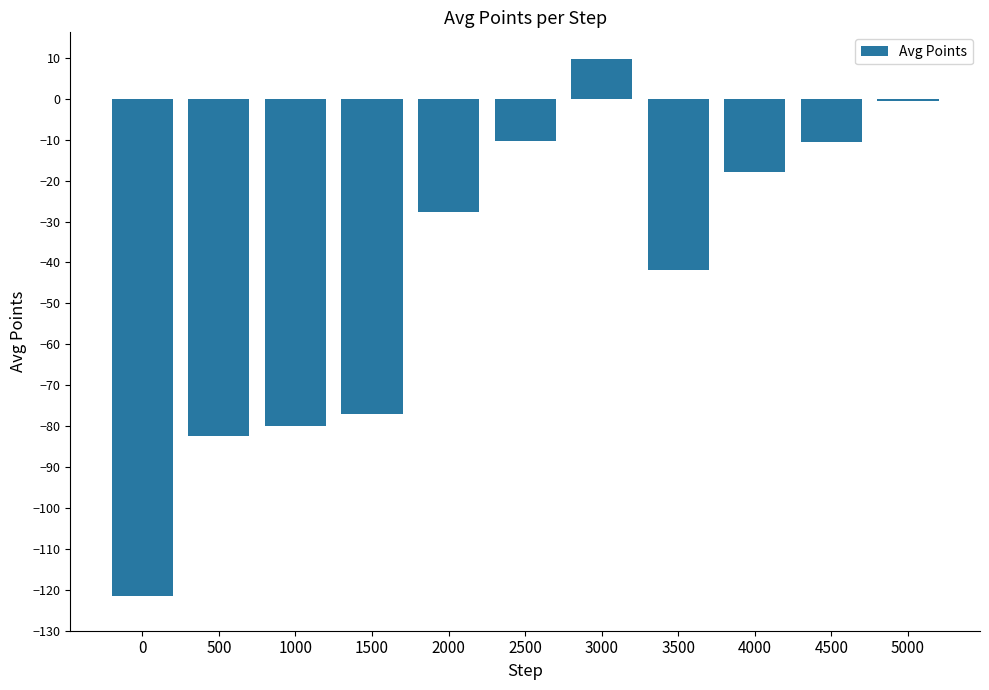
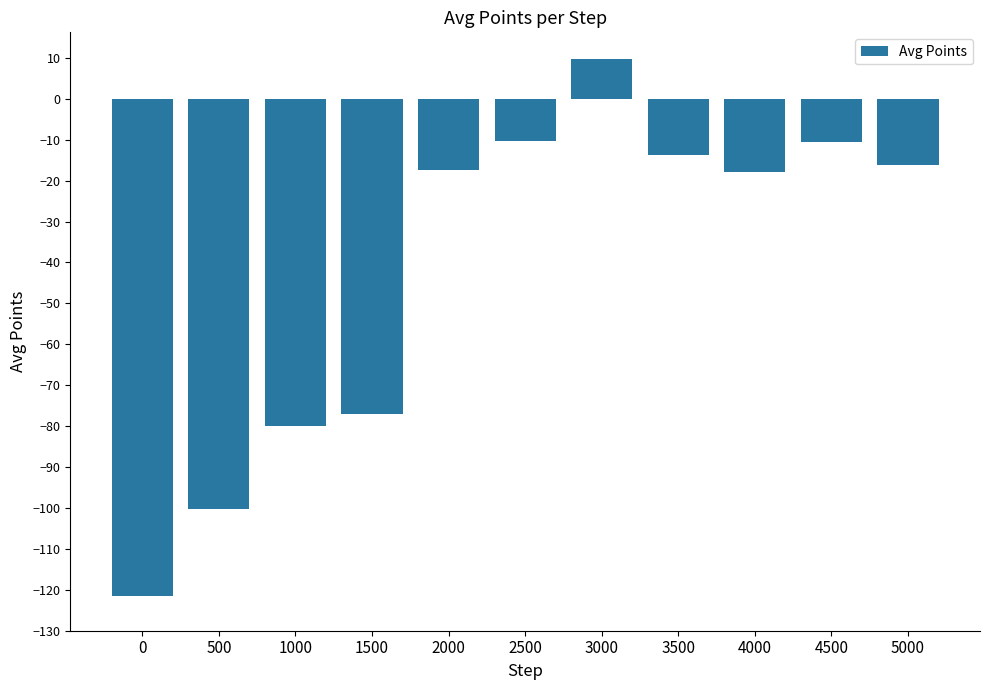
  {
    "0": -121,
-   "500": -83,
+   "500": -100,
    "1000": -80,
    "1500": -77,
-   "2000": -28,
+   "2000": -17,
    "2500": -10,
    "3000": 10,
-   "3500": -42,
+   "3500": -14,
    "4000": -18,
    "4500": -11,
-   "5000": -1
+   "5000": -16
  }
